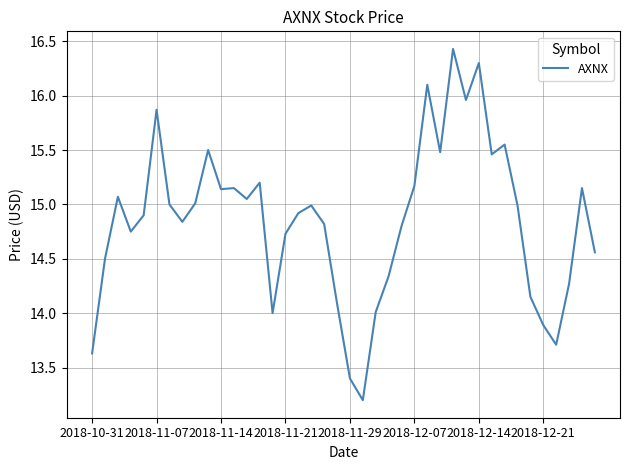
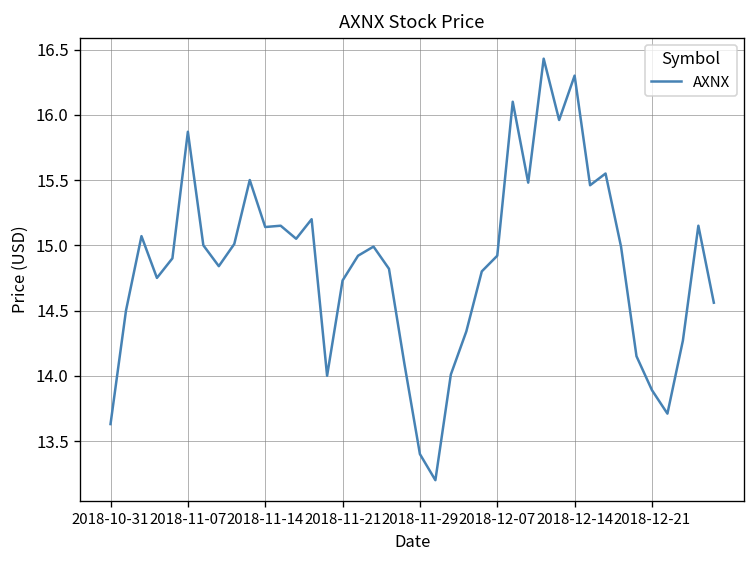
  {
    "2018-10-31": 13.63,
    "2018-11-07": 15.87,
    "2018-11-14": 15.14,
    "2018-11-21": 14.73,
    "2018-11-29": 13.40,
-   "2018-12-07": 15.17,
+   "2018-12-07": 14.92,
    "2018-12-14": 16.30,
    "2018-12-21": 13.89
  }
